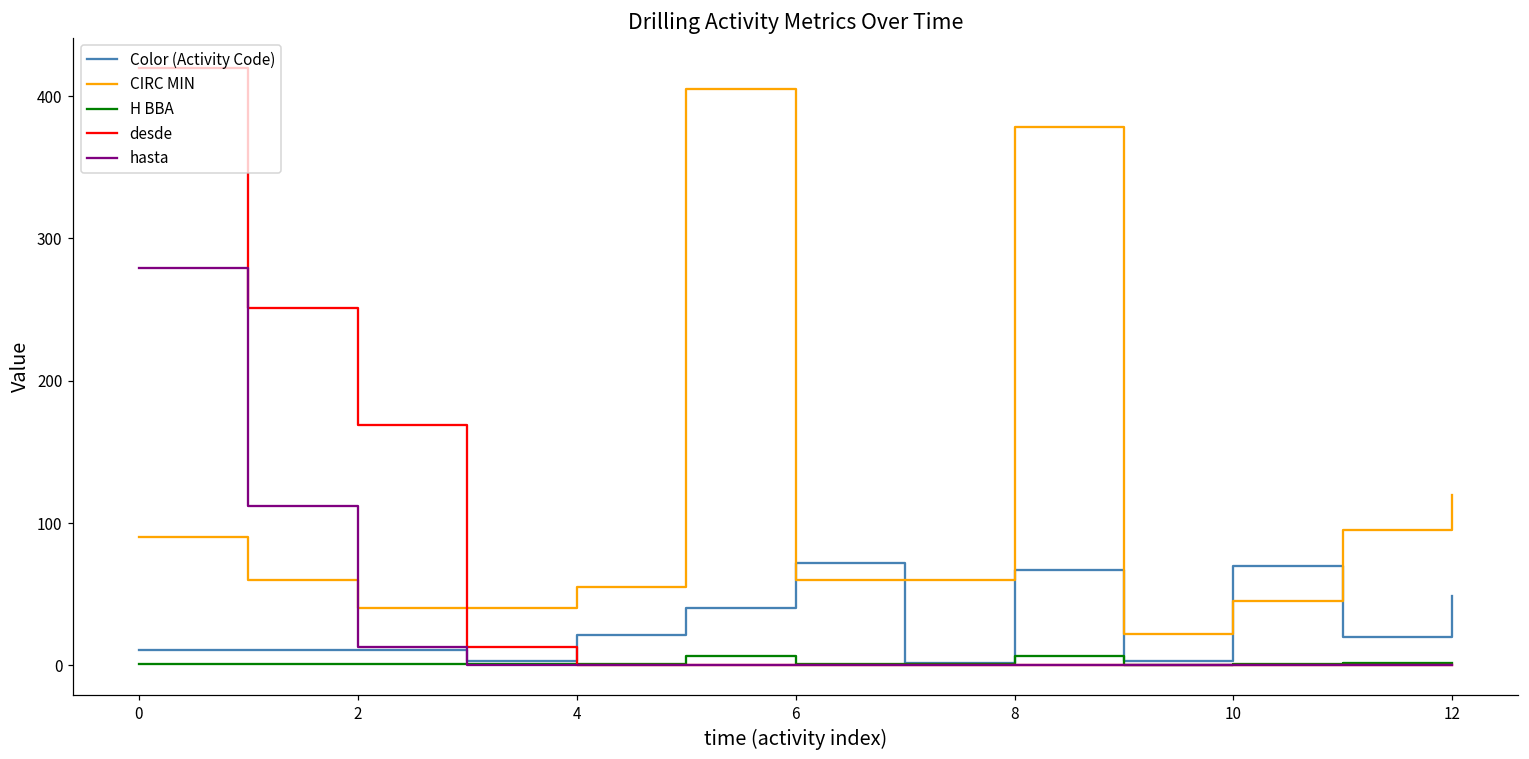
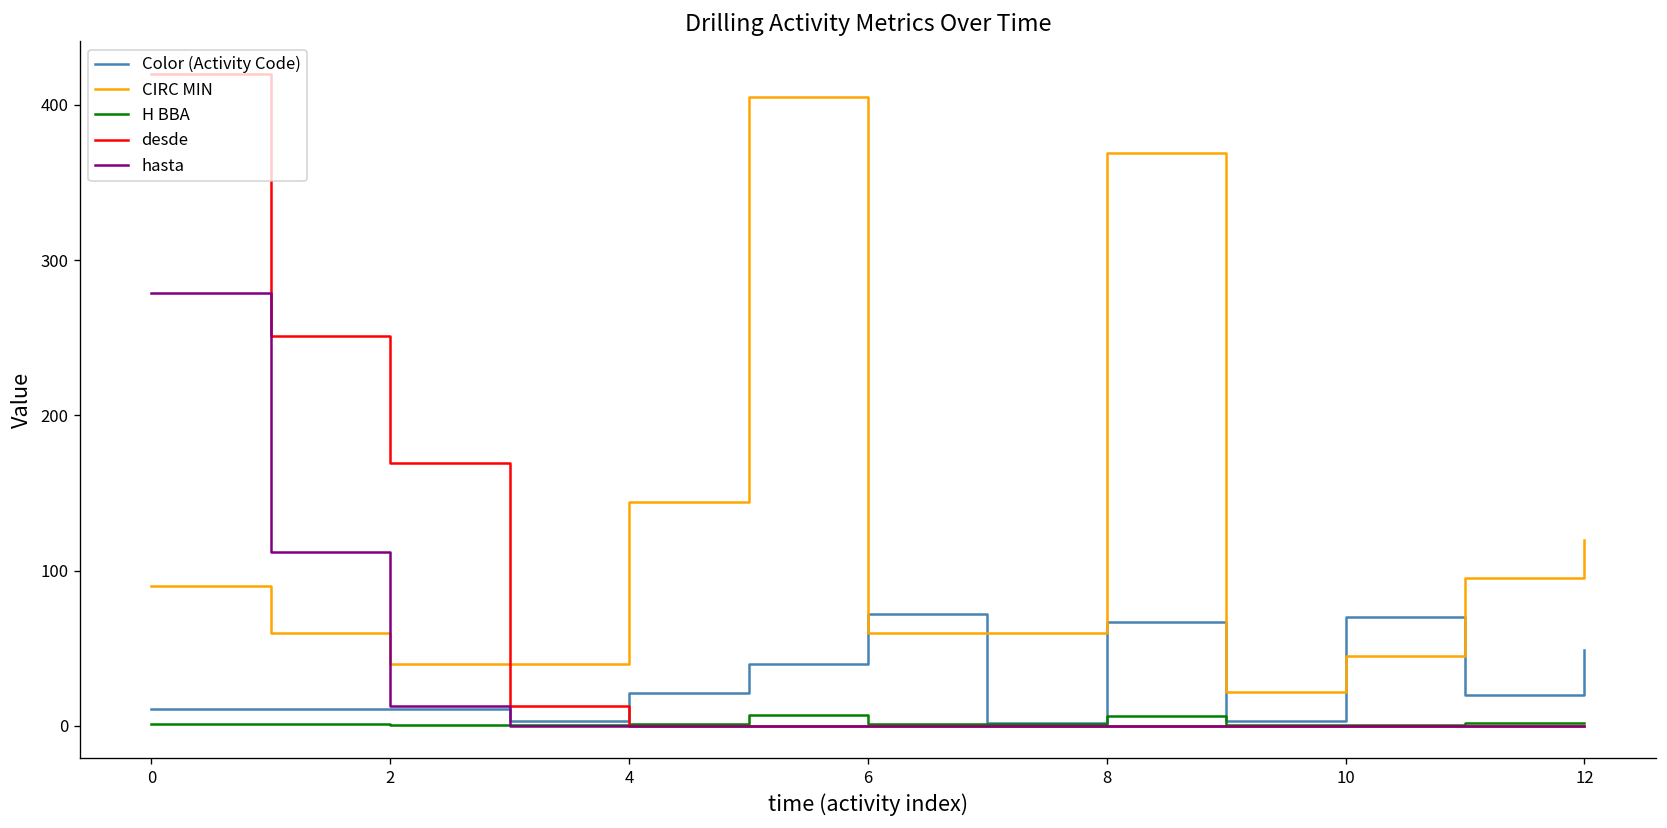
  {
    "Color (Activity Code)": {
      "0": 11,
      "2": 11,
      "4": 21,
      "6": 72,
      "8": 67,
      "10": 70,
      "12": 49
    },
    "CIRC MIN": {
      "0": 90,
      "2": 40,
-     "4": 55,
+     "4": 144,
      "6": 60,
-     "8": 378,
+     "8": 369,
      "10": 45,
      "12": 120
    },
    "H BBA": {
      "0": 1,
      "2": 1,
      "8": 6,
      "12": 2
    },
    "desde": {
      "2": 169
    },
    "hasta": {
      "0": 279,
      "2": 13
    }
  }
